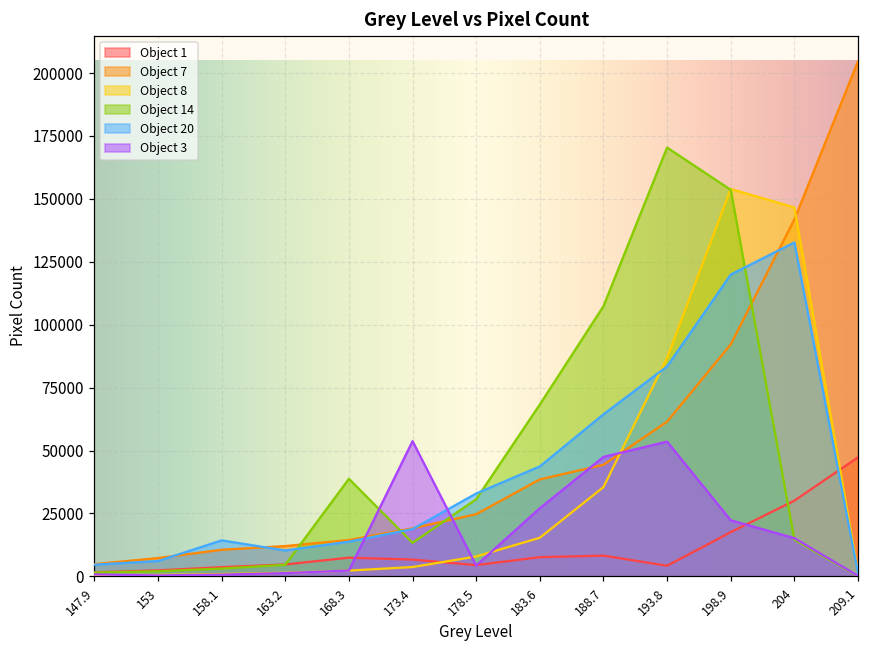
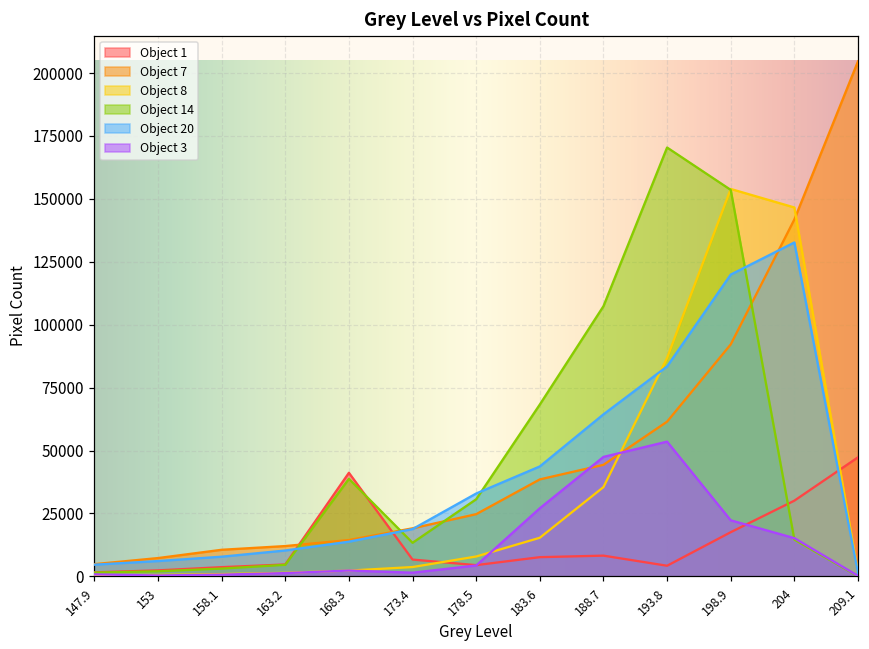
  {
    "Object 1": {
-     "168.3": 7000,
+     "168.3": 41000,
      "173.4": 7000,
      "183.6": 8000,
      "188.7": 8000,
      "193.8": 4000,
      "198.9": 18000,
      "204": 30000,
      "209.1": 47000
    },
    "Object 14": {
      "168.3": 39000,
      "173.4": 13000,
      "178.5": 31000,
      "183.6": 68000,
      "188.7": 107000,
      "193.8": 170000
    },
    "Object 20": {
      "153": 6000,
-     "158.1": 14000,
+     "158.1": 8000,
      "163.2": 10000,
      "178.5": 33000,
      "183.6": 44000,
      "188.7": 64000,
      "193.8": 83000,
      "198.9": 120000,
      "204": 133000
    },
    "Object 3": {
-     "173.4": 54000,
+     "173.4": 1000,
      "183.6": 27000,
      "188.7": 47000,
      "193.8": 54000,
      "198.9": 22000
    }
  }
